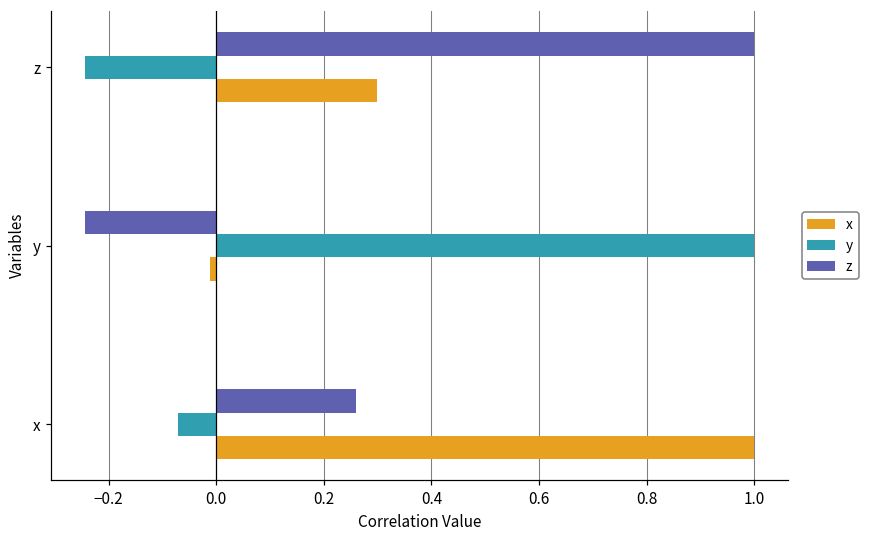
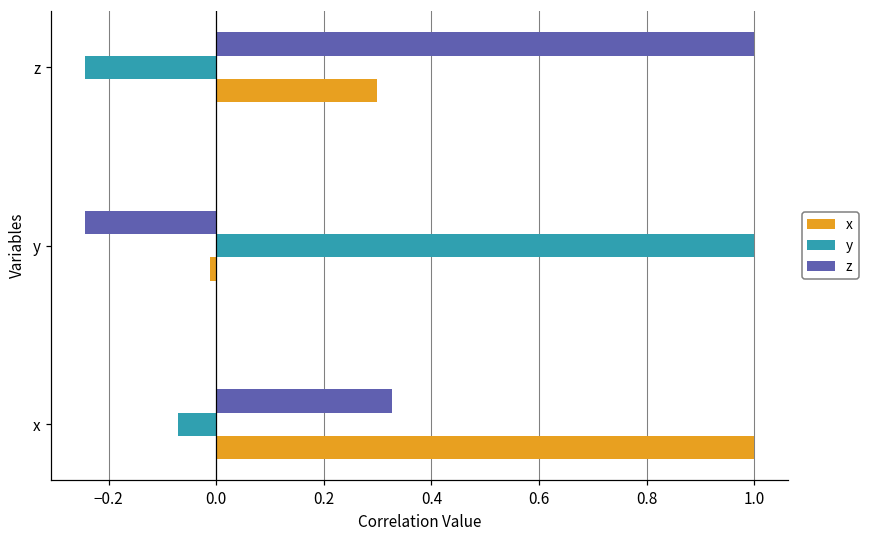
  {
    "x": {
      "z": 0.30,
      "y": -0.01,
      "x": 1.00
    },
    "y": {
      "z": -0.24,
      "y": 1.00,
      "x": -0.07
    },
    "z": {
      "z": 1.00,
      "y": -0.24,
-     "x": 0.26
+     "x": 0.33
    }
  }
